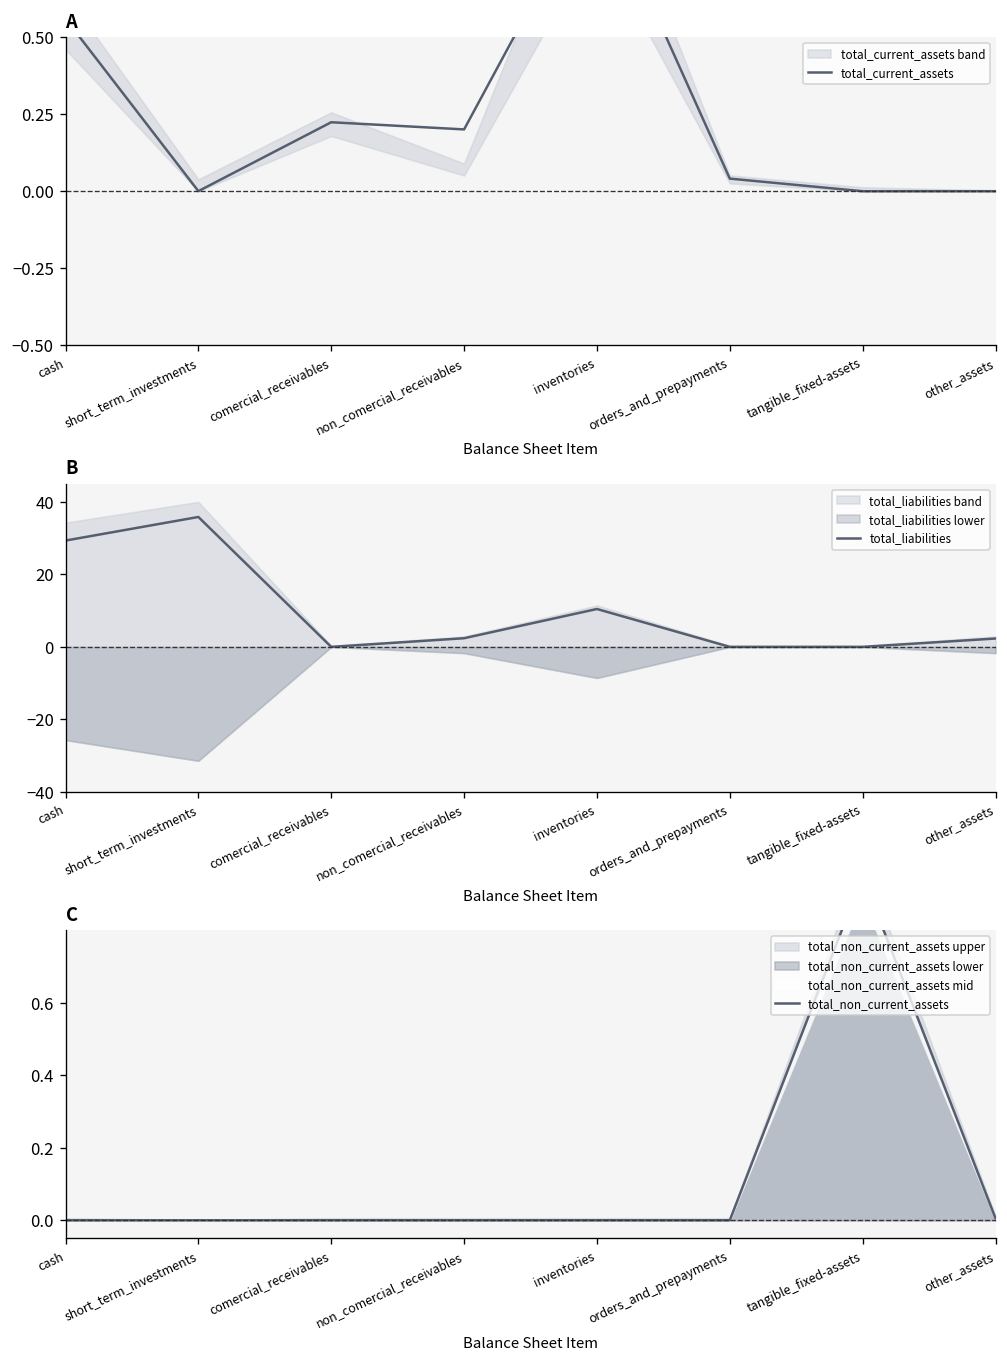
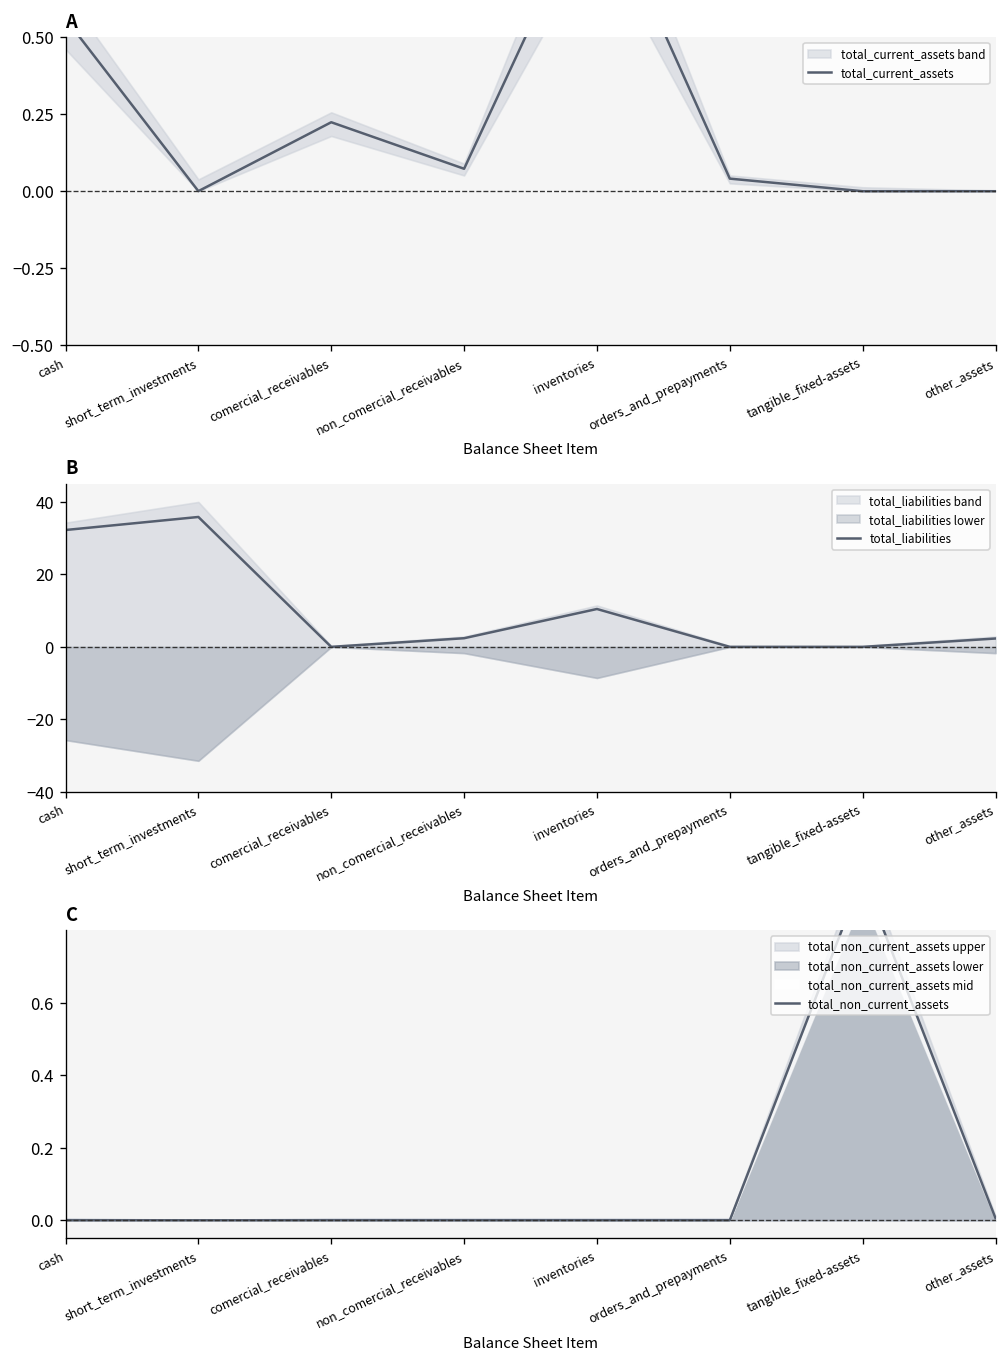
  {
    "A": {
      "total_current_assets": {
        "short_term_investments": 0.00,
        "comercial_receivables": 0.22,
-       "non_comercial_receivables": 0.20,
+       "non_comercial_receivables": 0.07,
        "orders_and_prepayments": 0.04,
        "tangible_fixed-assets": 0.00
      },
      "total_current_assets band": {
        "tangible_fixed-assets": 0.01
      }
    },
    "B": {
      "total_liabilities": {
-       "cash": 29,
+       "cash": 32,
        "short_term_investments": 36,
        "inventories": 10
      }
    }
  }
